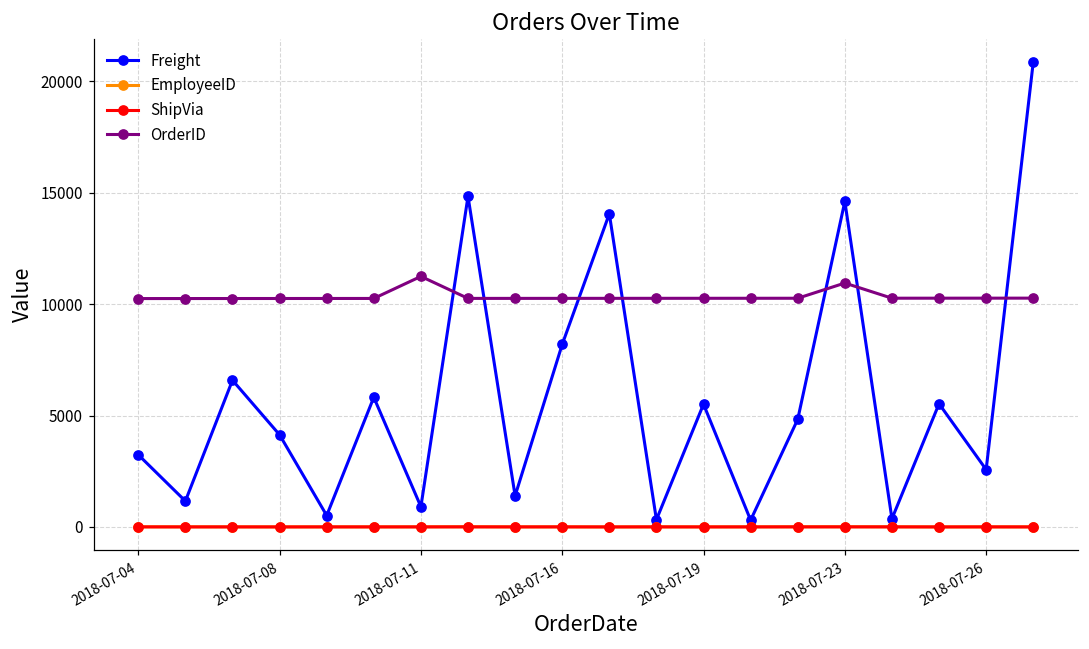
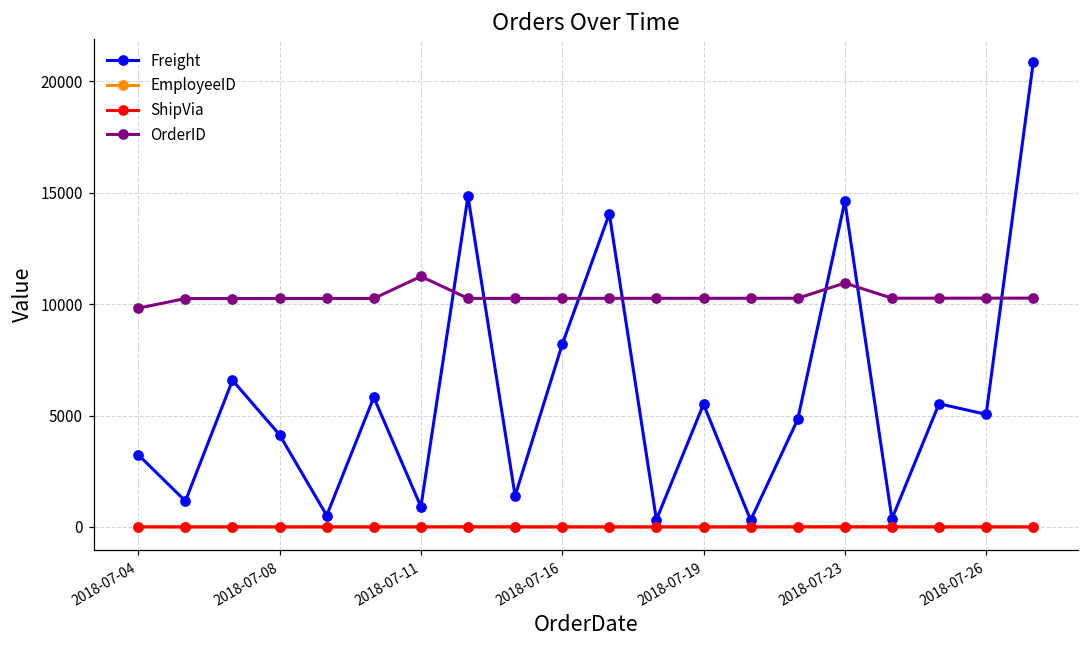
  {
    "Freight": {
      "2018-07-04": 3200,
      "2018-07-11": 900,
      "2018-07-16": 8200,
      "2018-07-23": 14600,
-     "2018-07-26": 2600
+     "2018-07-26": 5100
    },
    "ShipVia": {
      "2018-07-04": 0,
      "2018-07-11": 0,
      "2018-07-16": 0,
      "2018-07-23": 0,
      "2018-07-26": 0
    },
    "OrderID": {
-     "2018-07-04": 10200,
+     "2018-07-04": 9800,
      "2018-07-11": 11200,
      "2018-07-16": 10300,
      "2018-07-23": 10900,
      "2018-07-26": 10300
    }
  }
